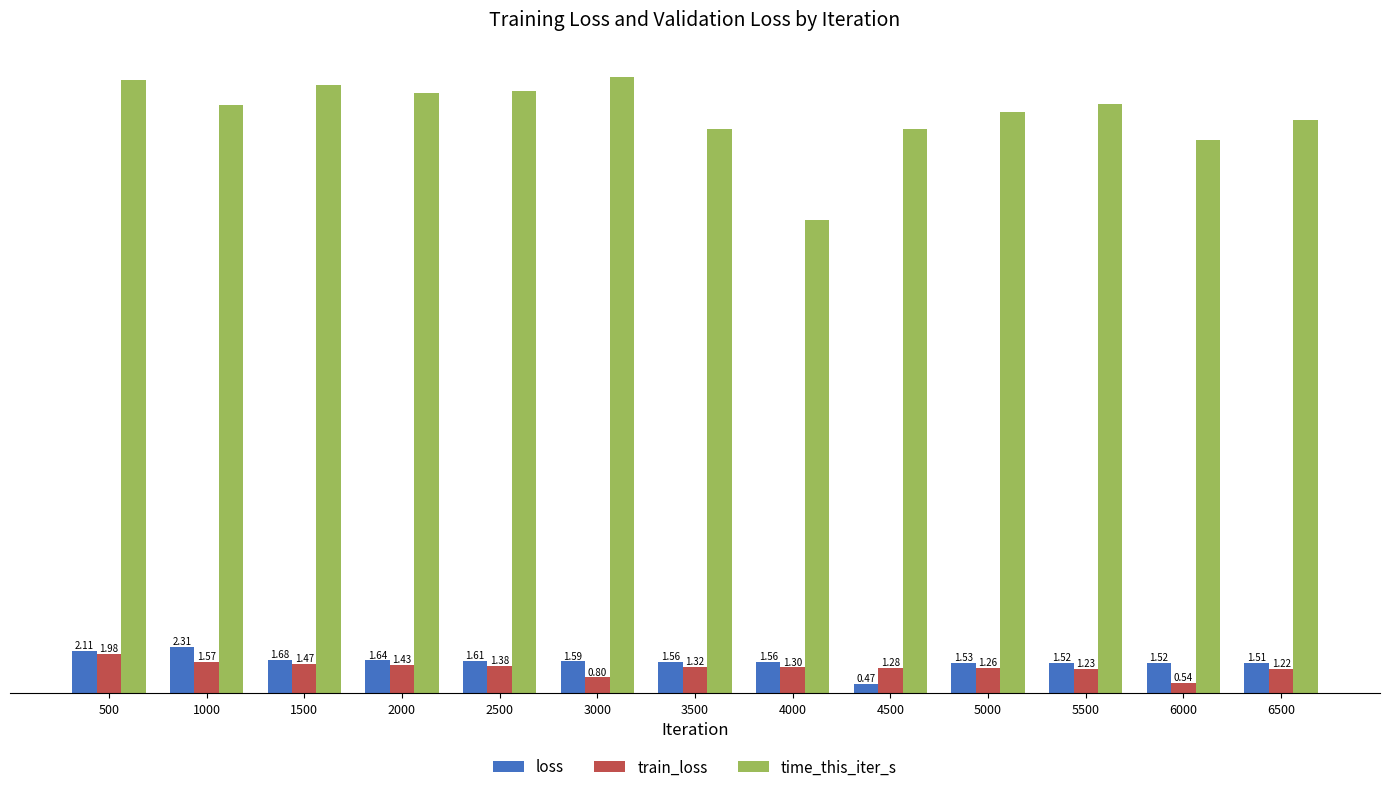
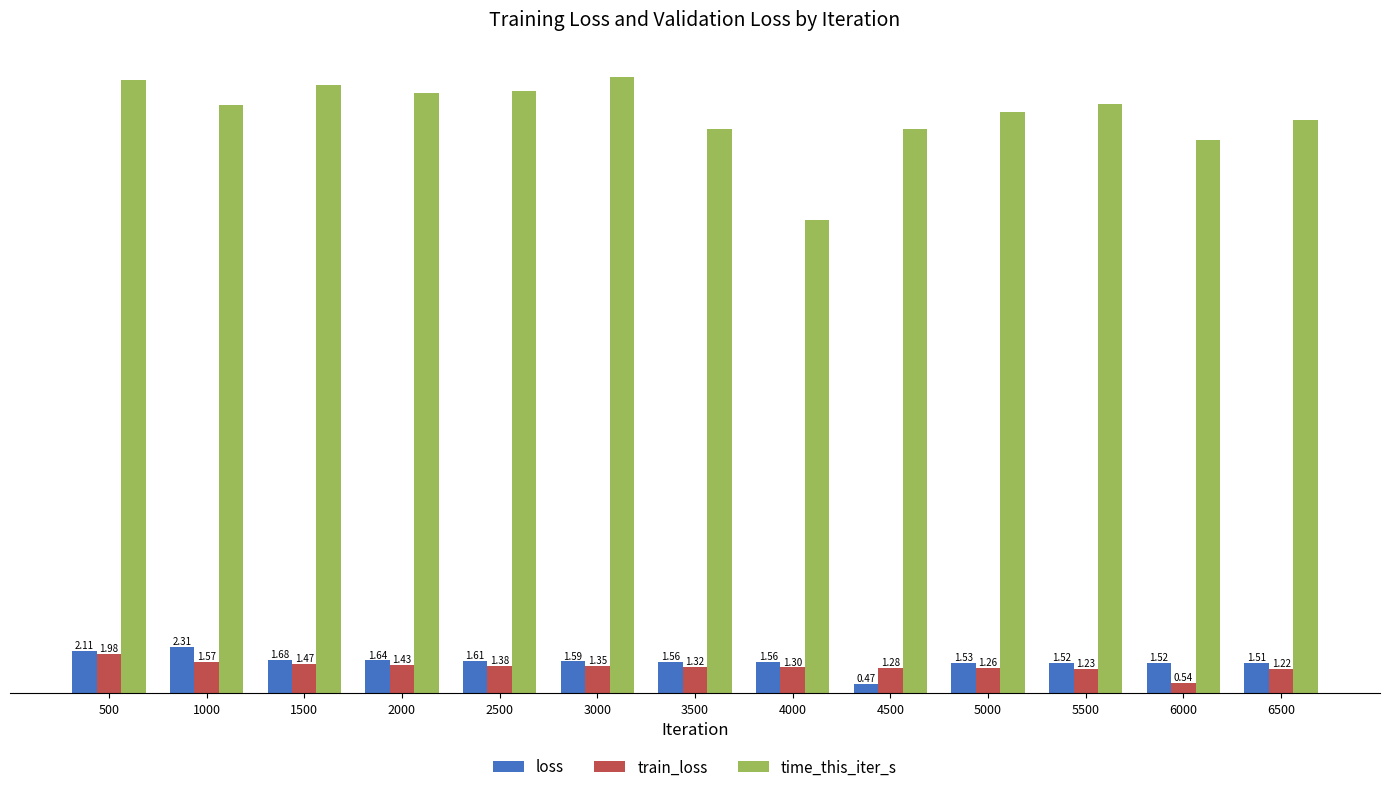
  {
    "loss": {
      "500": 2.11,
      "1000": 2.31,
      "1500": 1.68,
      "2000": 1.64,
      "2500": 1.61,
      "3000": 1.59,
      "3500": 1.56,
      "4000": 1.56,
      "4500": 0.47,
      "5000": 1.53,
      "5500": 1.52,
      "6000": 1.52,
      "6500": 1.51
    },
    "train_loss": {
      "500": 1.98,
      "1000": 1.57,
      "1500": 1.47,
      "2000": 1.43,
      "2500": 1.38,
-     "3000": 0.80,
+     "3000": 1.35,
      "3500": 1.32,
      "4000": 1.30,
      "4500": 1.28,
      "5000": 1.26,
      "5500": 1.23,
      "6000": 0.54,
      "6500": 1.22
    }
  }
